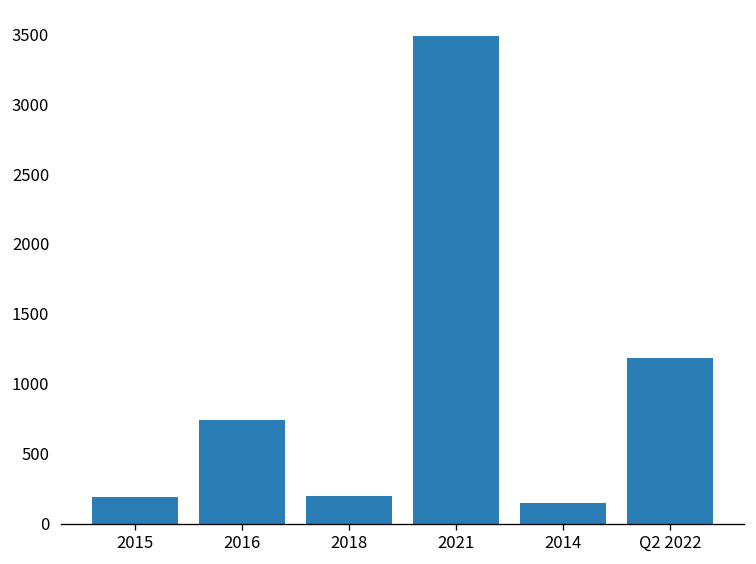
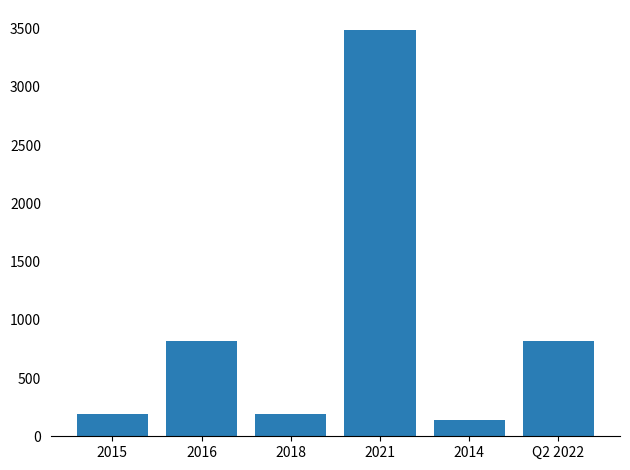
  {
    "2015": 190,
-   "2016": 740,
+   "2016": 820,
    "2018": 190,
    "2021": 3490,
    "2014": 140,
-   "Q2 2022": 1180
+   "Q2 2022": 820
  }
